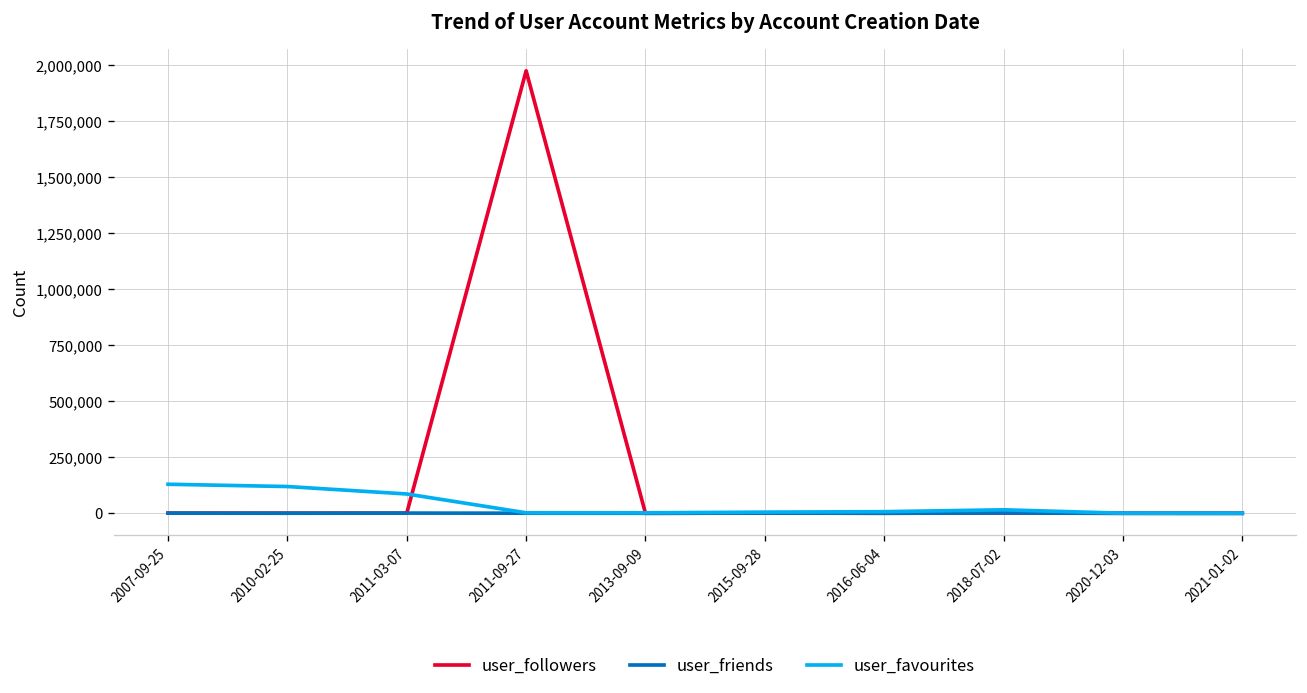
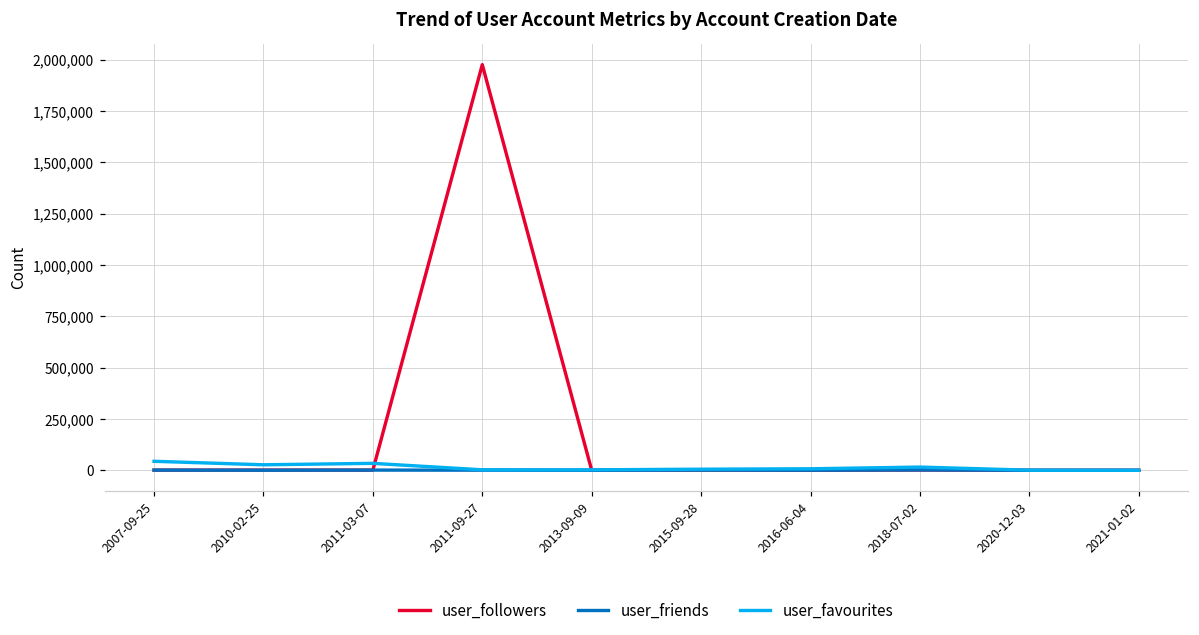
  {
    "user_followers": {
      "2011-09-27": "1,980,000"
    },
    "user_favourites": {
-     "2007-09-25": "130,000",
-     "2010-02-25": "120,000",
-     "2011-03-07": "90,000",
+     "2007-09-25": "40,000",
+     "2010-02-25": "30,000",
+     "2011-03-07": "30,000",
      "2018-07-02": "20,000"
    }
  }
